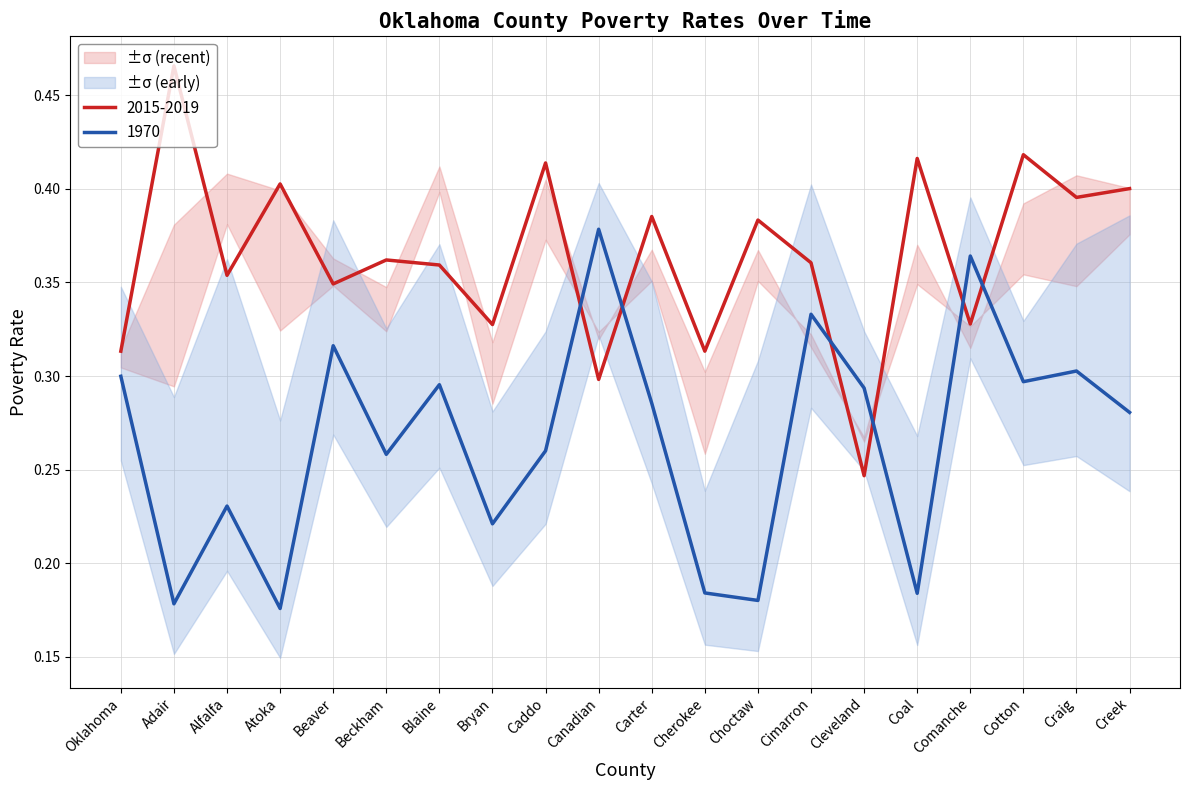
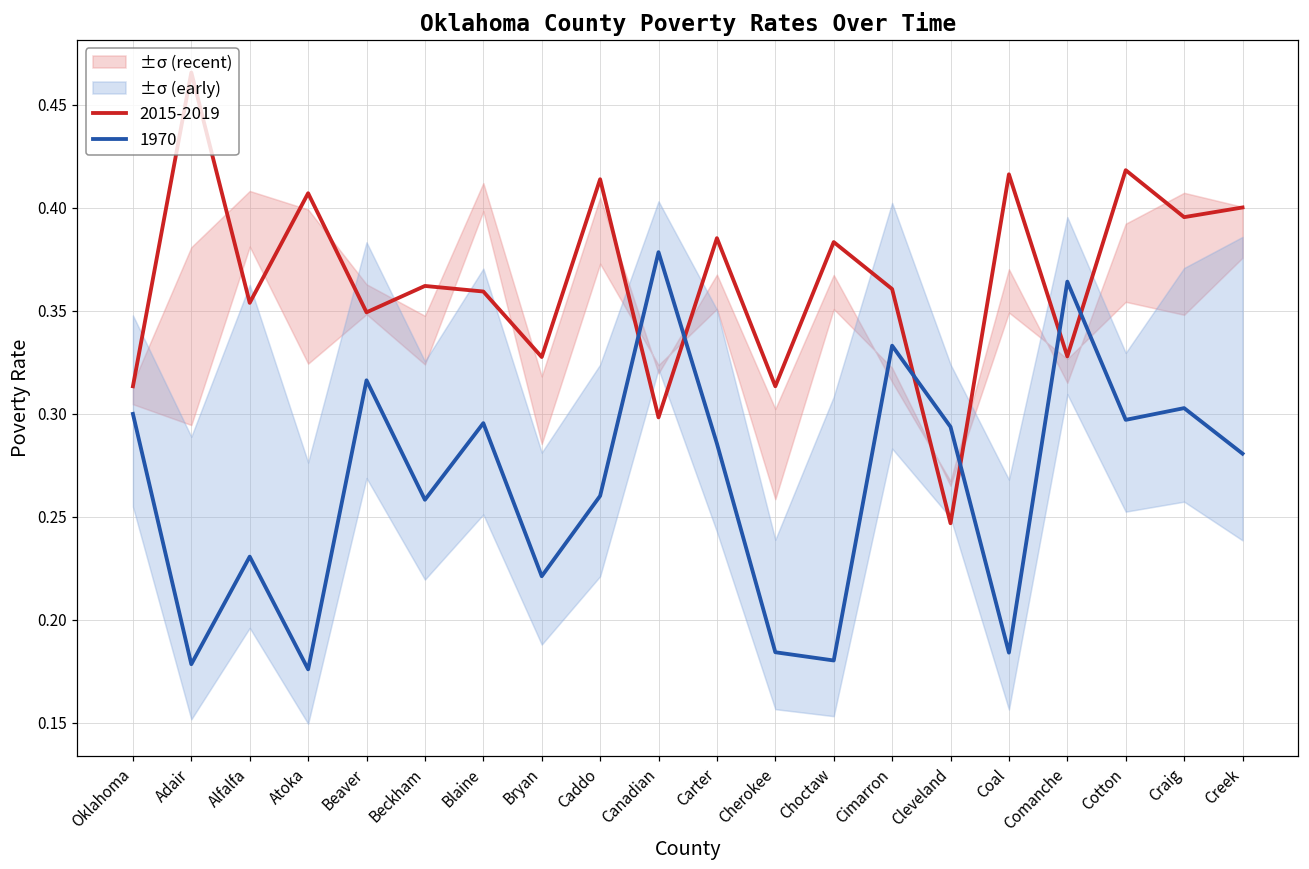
  {
    "2015-2019": {
      "Oklahoma": 0.313,
      "Alfalfa": 0.354,
-     "Atoka": 0.403,
+     "Atoka": 0.407,
      "Beaver": 0.349,
      "Beckham": 0.362,
      "Blaine": 0.359,
      "Bryan": 0.328,
      "Caddo": 0.414,
      "Canadian": 0.298,
      "Carter": 0.385,
      "Cherokee": 0.313,
      "Choctaw": 0.383,
      "Cimarron": 0.361,
      "Cleveland": 0.247,
      "Coal": 0.416,
      "Cotton": 0.418,
      "Craig": 0.395
    },
    "1970": {
      "Oklahoma": 0.300,
      "Adair": 0.178,
      "Alfalfa": 0.231,
      "Atoka": 0.176,
      "Beaver": 0.316,
      "Beckham": 0.258,
      "Blaine": 0.295,
      "Bryan": 0.221,
      "Caddo": 0.260,
      "Canadian": 0.378,
      "Carter": 0.286,
      "Cherokee": 0.184,
      "Choctaw": 0.180,
      "Cimarron": 0.333,
      "Cleveland": 0.294,
      "Coal": 0.184,
      "Comanche": 0.364,
      "Cotton": 0.297,
      "Craig": 0.303,
      "Creek": 0.281
    }
  }
